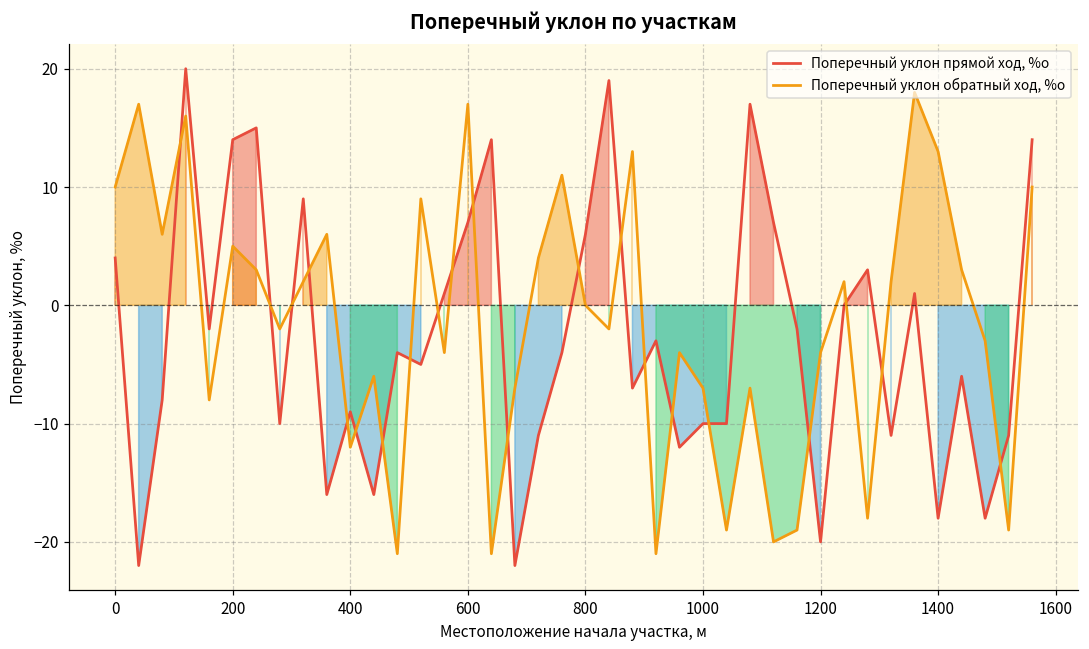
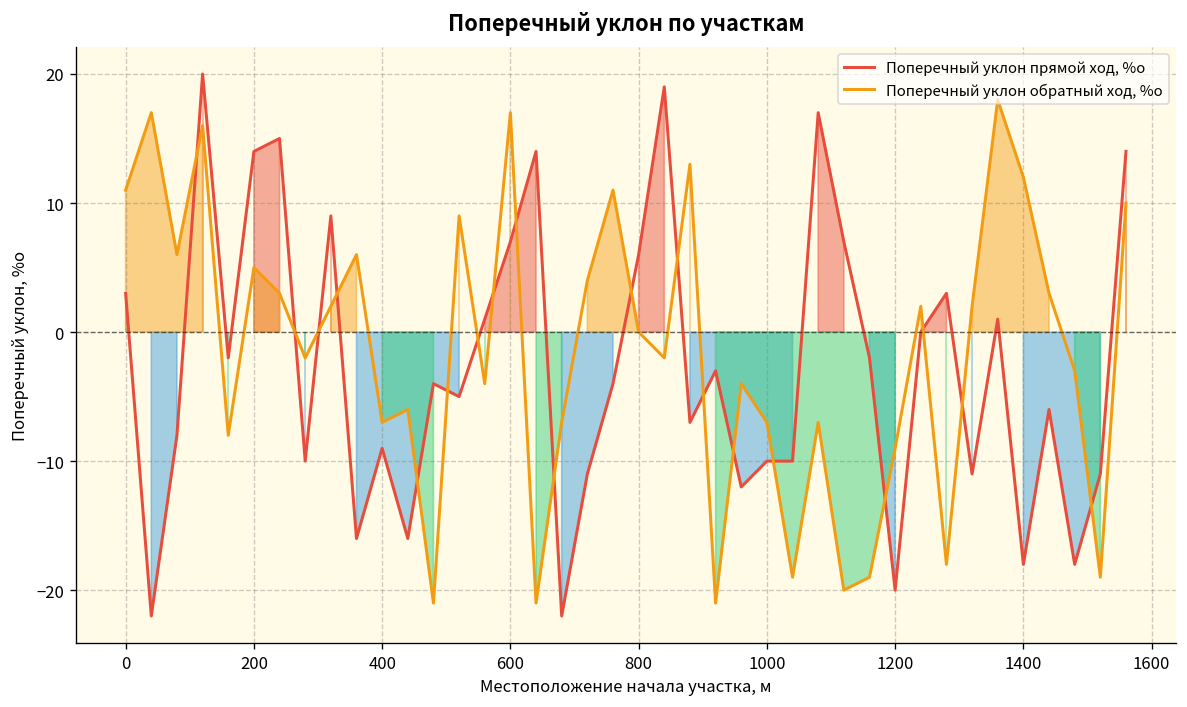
  {
    "Поперечный уклон прямой ход, %о": {
-     "0": 4,
+     "0": 3,
      "200": 14,
      "400": -9,
      "600": 7,
      "800": 6,
      "1000": -10,
      "1200": -20,
      "1400": -18
    },
    "Поперечный уклон обратный ход, %о": {
-     "0": 10,
+     "0": 11,
      "200": 5,
-     "400": -12,
+     "400": -7,
      "600": 17,
      "800": 0,
      "1000": -7,
-     "1200": -4,
-     "1400": 13
+     "1200": -9,
+     "1400": 12
    }
  }
